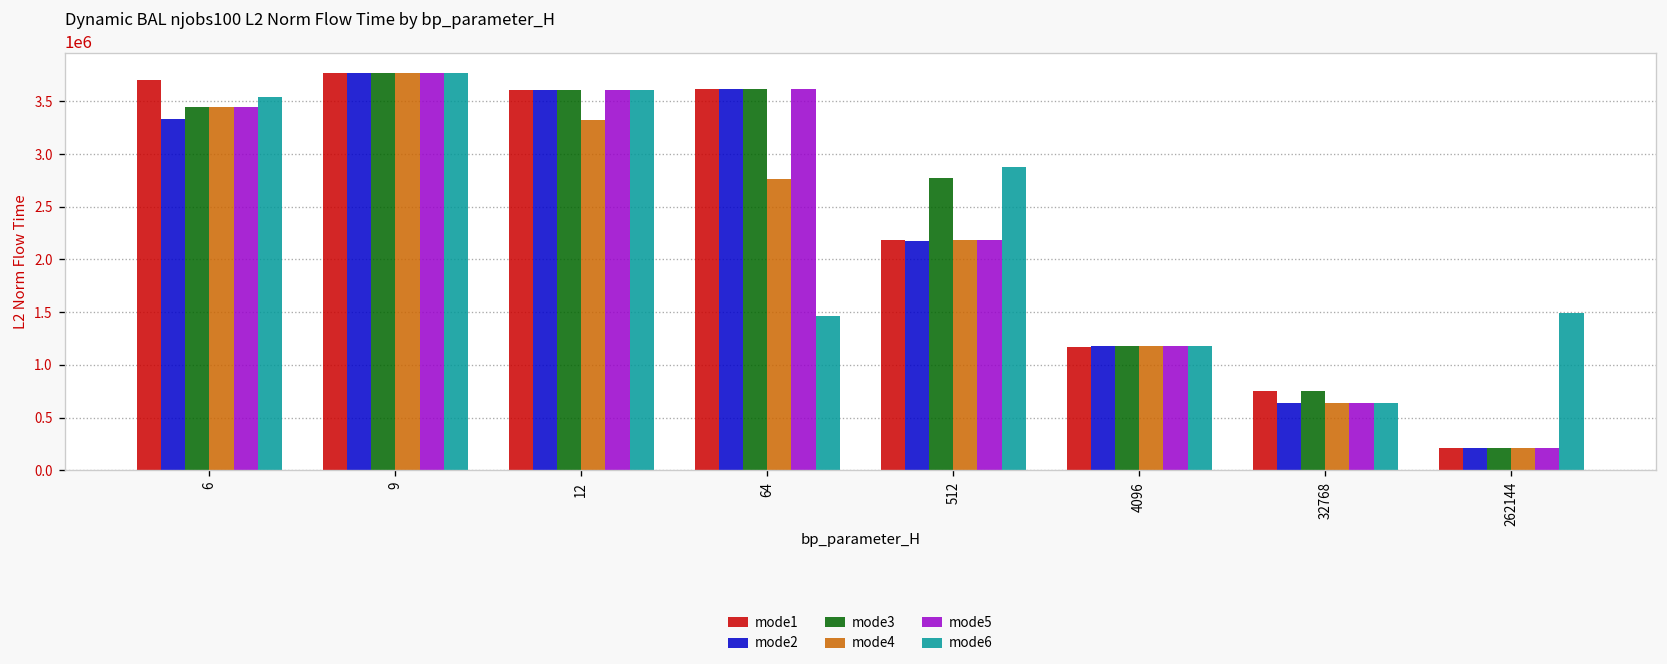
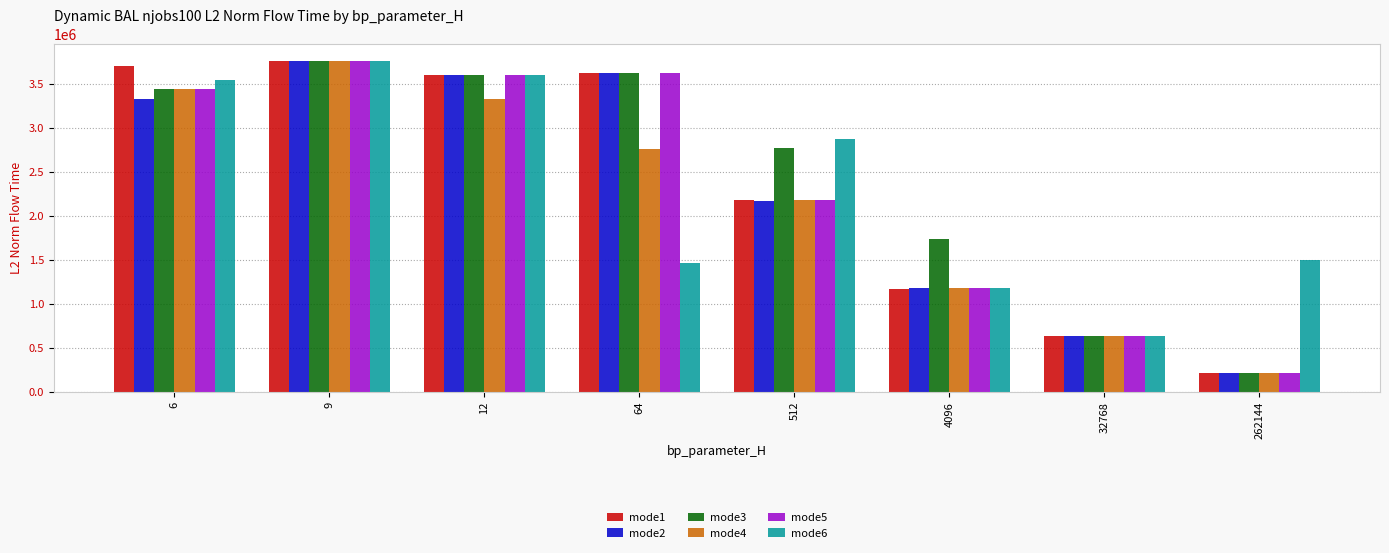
  {
    "mode1": {
      "6": 3700000,
      "9": 3800000,
      "12": 3600000,
      "64": 3600000,
      "512": 2200000,
      "4096": 1200000,
-     "32768": 700000,
+     "32768": 600000,
      "262144": 200000
    },
    "mode2": {
      "6": 3300000,
      "9": 3800000,
      "12": 3600000,
      "64": 3600000,
      "512": 2200000,
      "4096": 1200000,
      "32768": 600000,
      "262144": 200000
    },
    "mode3": {
      "6": 3400000,
      "9": 3800000,
      "12": 3600000,
      "64": 3600000,
      "512": 2800000,
-     "4096": 1200000,
-     "32768": 800000,
+     "4096": 1700000,
+     "32768": 600000,
      "262144": 200000
    },
    "mode4": {
      "6": 3400000,
      "9": 3800000,
      "12": 3300000,
      "64": 2800000,
      "512": 2200000,
      "4096": 1200000,
      "32768": 600000,
      "262144": 200000
    },
    "mode5": {
      "6": 3400000,
      "9": 3800000,
      "12": 3600000,
      "64": 3600000,
      "512": 2200000,
      "4096": 1200000,
      "32768": 600000,
      "262144": 200000
    },
    "mode6": {
      "6": 3500000,
      "9": 3800000,
      "12": 3600000,
      "64": 1500000,
      "512": 2900000,
      "4096": 1200000,
      "32768": 600000,
      "262144": 1500000
    }
  }
